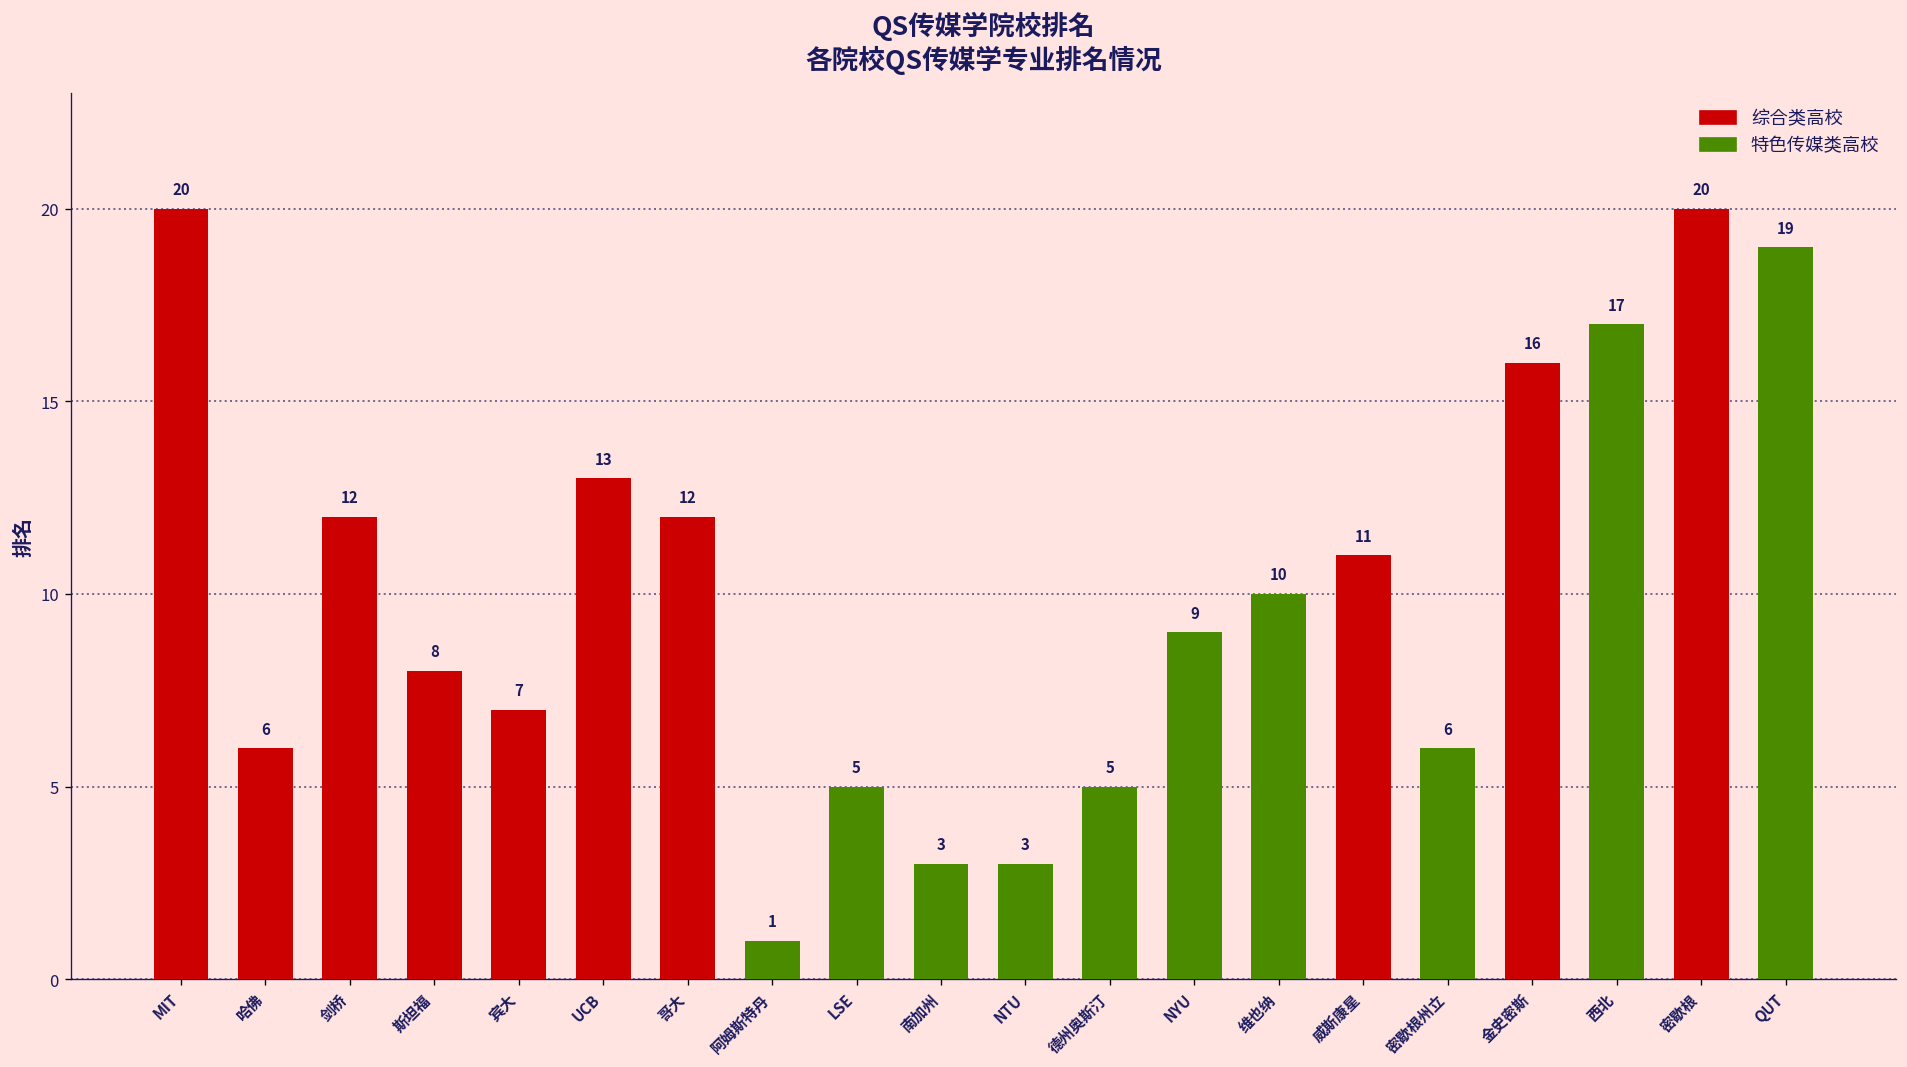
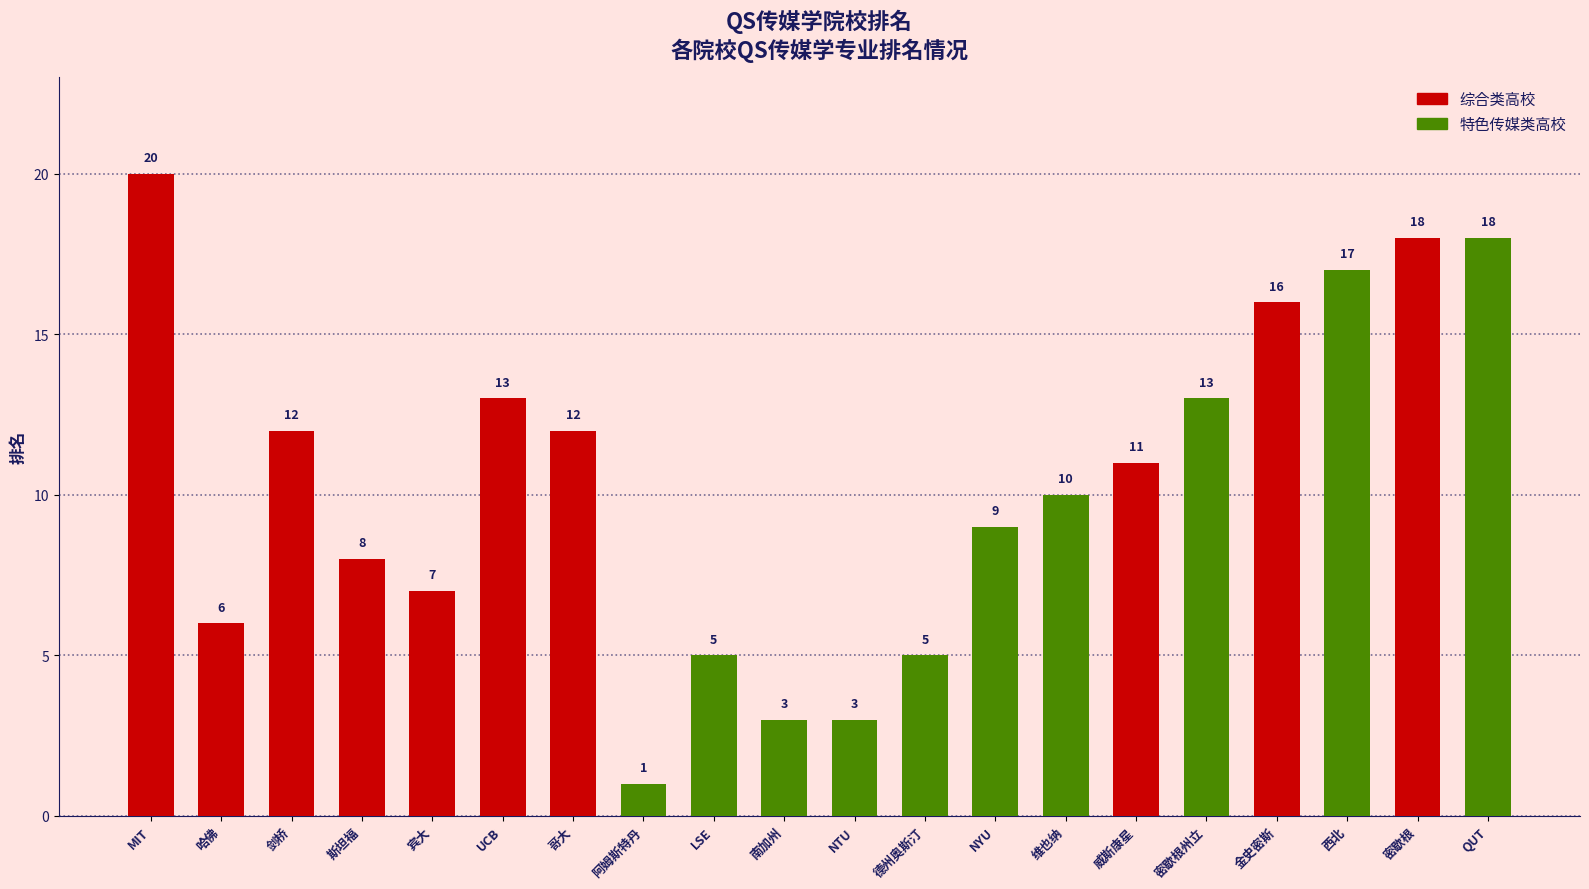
  {
    "MIT": 20,
    "哈佛": 6,
    "剑桥": 12,
    "斯坦福": 8,
    "宾大": 7,
    "UCB": 13,
    "哥大": 12,
    "阿姆斯特丹": 1,
    "LSE": 5,
    "南加州": 3,
    "NTU": 3,
    "德州奥斯汀": 5,
    "NYU": 9,
    "维也纳": 10,
    "威斯康星": 11,
-   "密歇根州立": 6,
+   "密歇根州立": 13,
    "金史密斯": 16,
    "西北": 17,
-   "密歇根": 20,
-   "QUT": 19
+   "密歇根": 18,
+   "QUT": 18
  }
